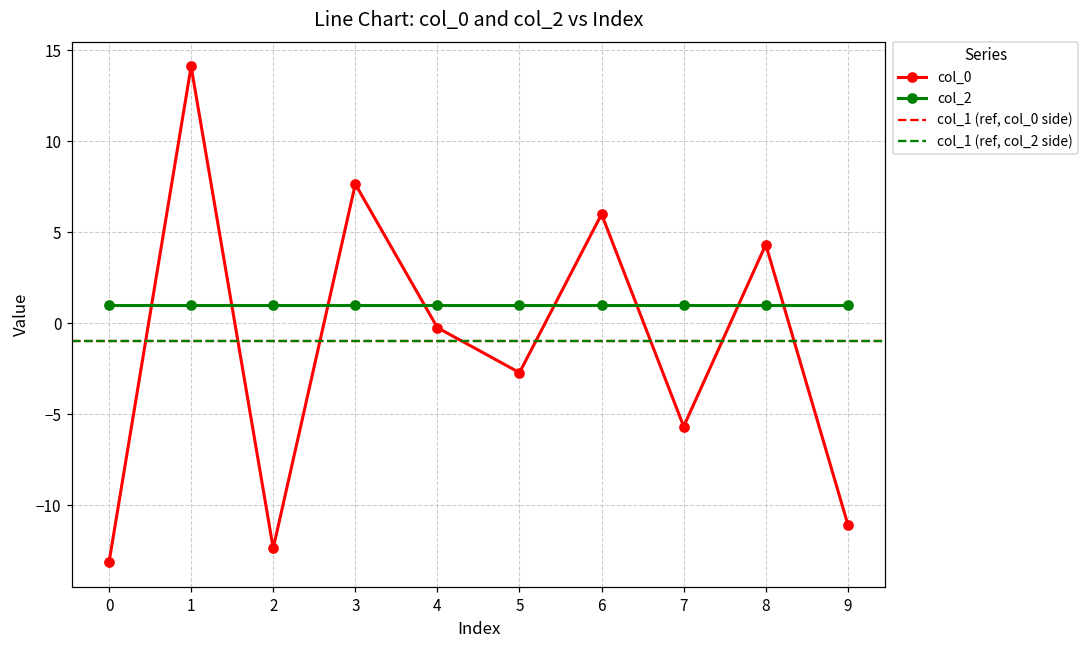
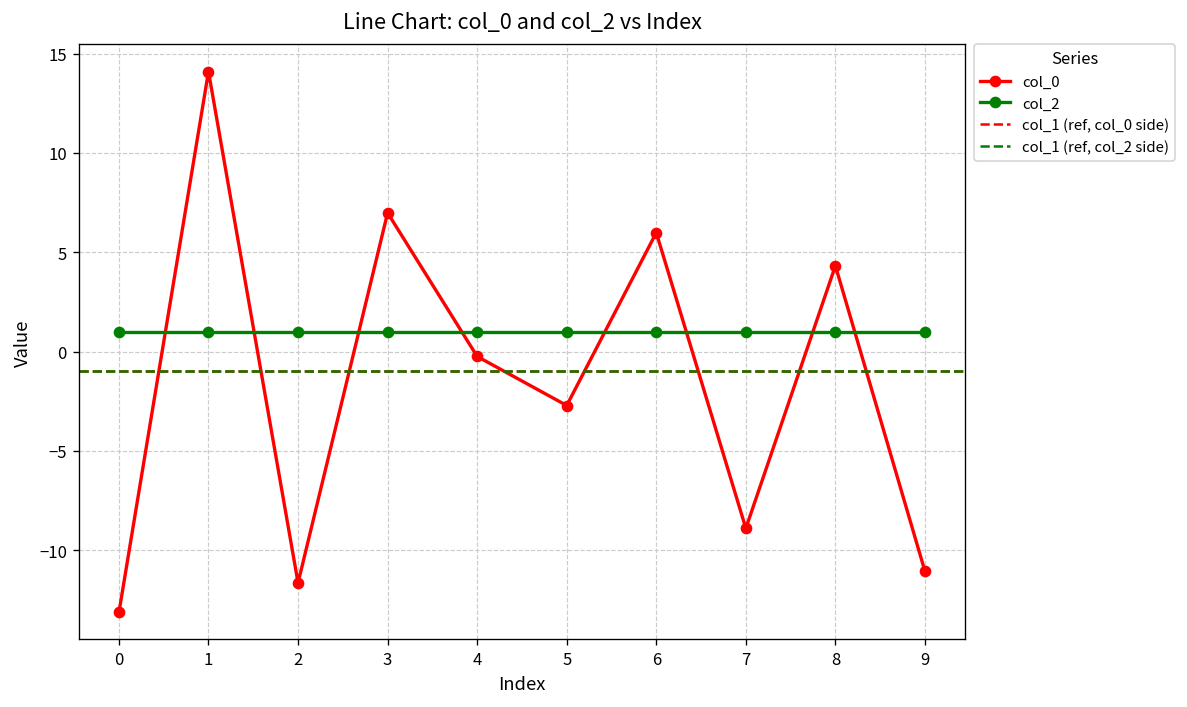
  {
    "col_0": {
      "0": -13.1,
      "1": 14.1,
-     "2": -12.4,
-     "3": 7.6,
+     "2": -11.6,
+     "3": 7.0,
      "4": -0.2,
      "5": -2.7,
      "6": 6.0,
-     "7": -5.7,
+     "7": -8.9,
      "8": 4.3,
      "9": -11.1
    },
    "col_2": {
      "0": 1.0,
      "1": 1.0,
      "2": 1.0,
      "3": 1.0,
      "4": 1.0,
      "5": 1.0,
      "6": 1.0,
      "7": 1.0,
      "8": 1.0,
      "9": 1.0
    }
  }
